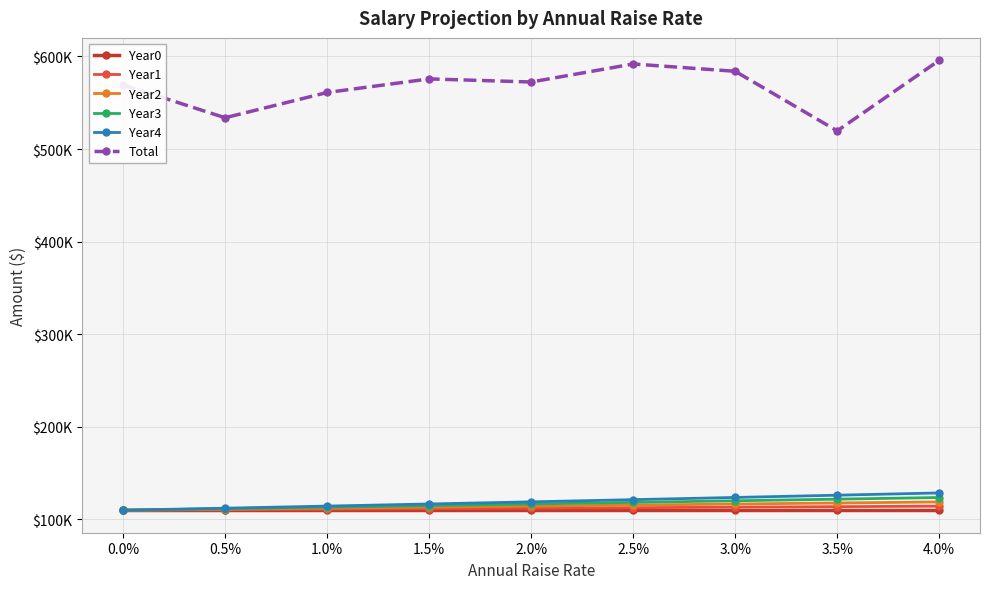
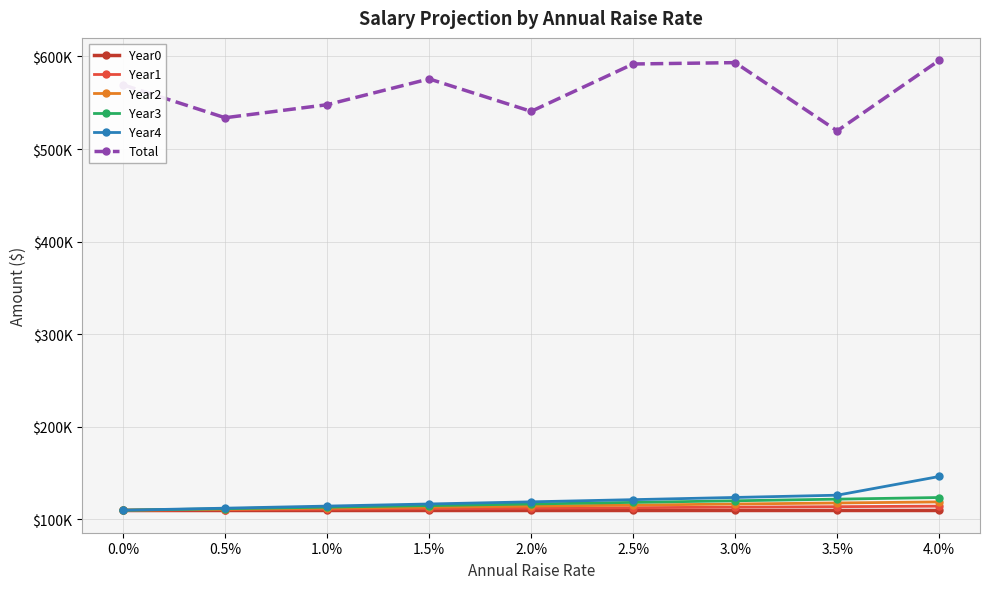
  {
    "Year3": {
      "2.5%": "$120000",
      "3.0%": "$120000",
      "3.5%": "$120000",
      "4.0%": "$120000"
    },
    "Year4": {
      "2.5%": "$120000",
      "3.0%": "$120000",
      "3.5%": "$130000",
-     "4.0%": "$130000"
+     "4.0%": "$150000"
    },
    "Total": {
      "0.5%": "$530000",
-     "1.0%": "$560000",
+     "1.0%": "$550000",
      "1.5%": "$580000",
-     "2.0%": "$570000",
+     "2.0%": "$540000",
      "2.5%": "$590000",
-     "3.0%": "$580000",
+     "3.0%": "$590000",
      "3.5%": "$520000",
      "4.0%": "$600000"
    }
  }
